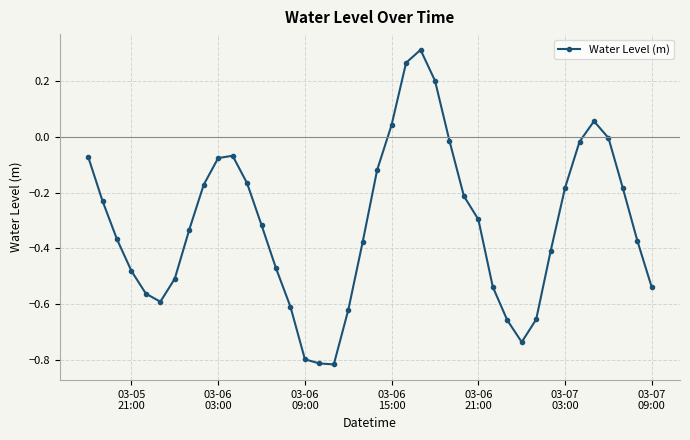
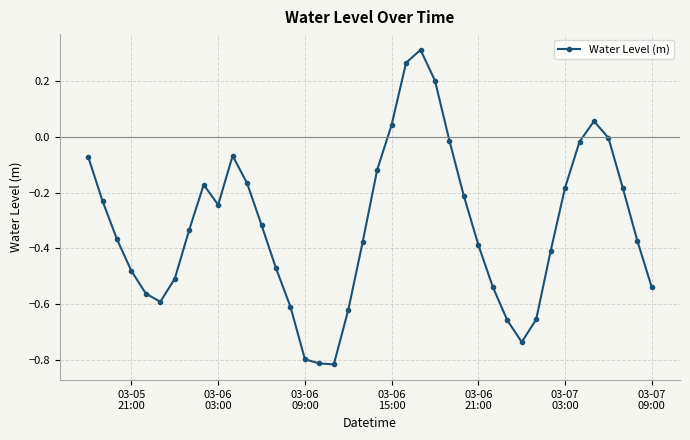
  {
    "03-05 21:00": -0.48,
-   "03-06 03:00": -0.08,
+   "03-06 03:00": -0.24,
    "03-06 09:00": -0.80,
    "03-06 15:00": 0.04,
-   "03-06 21:00": -0.30,
+   "03-06 21:00": -0.39,
    "03-07 03:00": -0.18,
    "03-07 09:00": -0.54
  }
